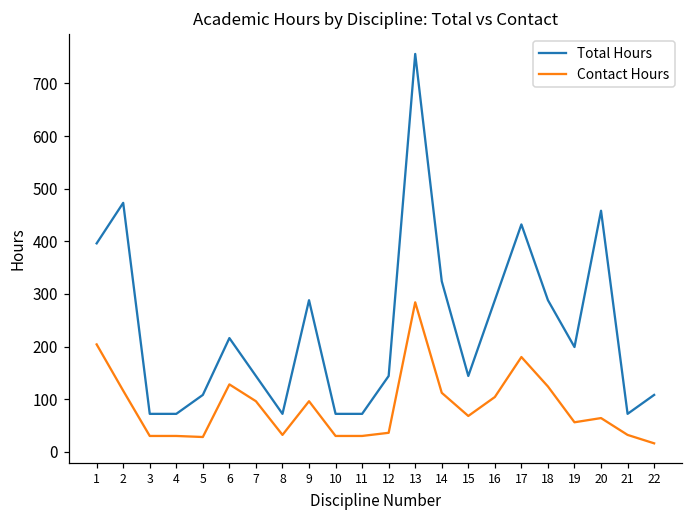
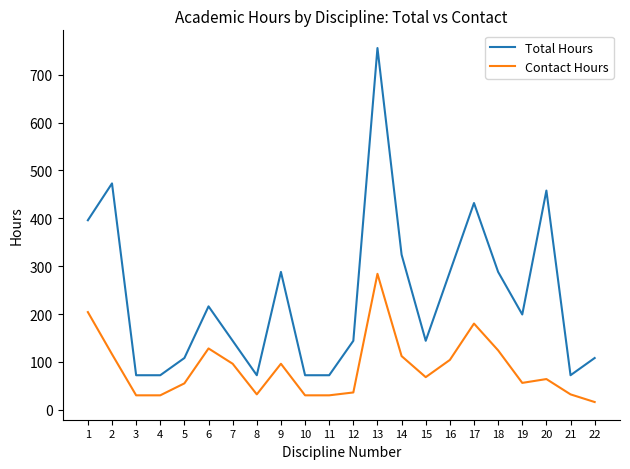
  {
    "Total Hours": {
      "1": 400,
      "2": 470,
      "3": 70,
      "4": 70,
      "5": 110,
      "6": 220,
      "7": 140,
      "8": 70,
      "9": 290,
      "10": 70,
      "11": 70,
      "12": 140,
      "13": 760,
      "14": 320,
      "15": 140,
      "16": 290,
      "17": 430,
      "18": 290,
      "19": 200,
      "20": 460,
      "21": 70,
      "22": 110
    },
    "Contact Hours": {
      "1": 200,
      "2": 120,
      "3": 30,
      "4": 30,
-     "5": 30,
+     "5": 60,
      "6": 130,
      "7": 100,
      "8": 30,
      "9": 100,
      "10": 30,
      "11": 30,
      "12": 40,
      "13": 280,
      "14": 110,
      "15": 70,
      "16": 100,
      "17": 180,
      "18": 120,
      "19": 60,
      "20": 60,
      "21": 30,
      "22": 20
    }
  }
